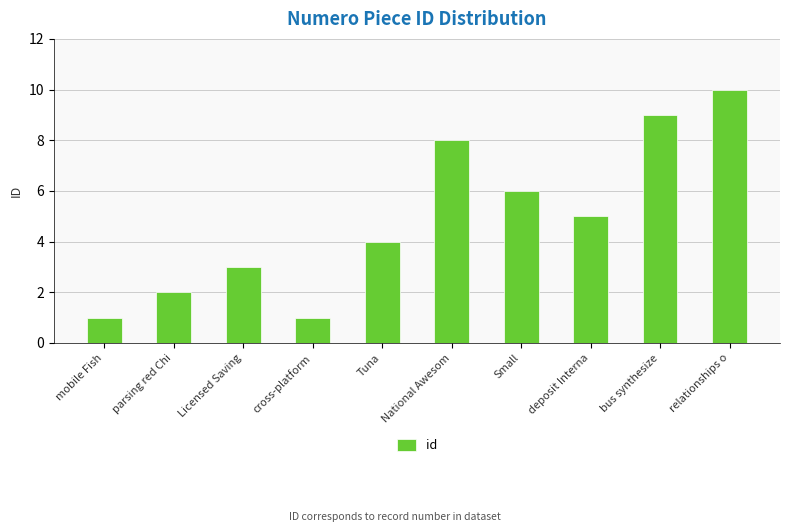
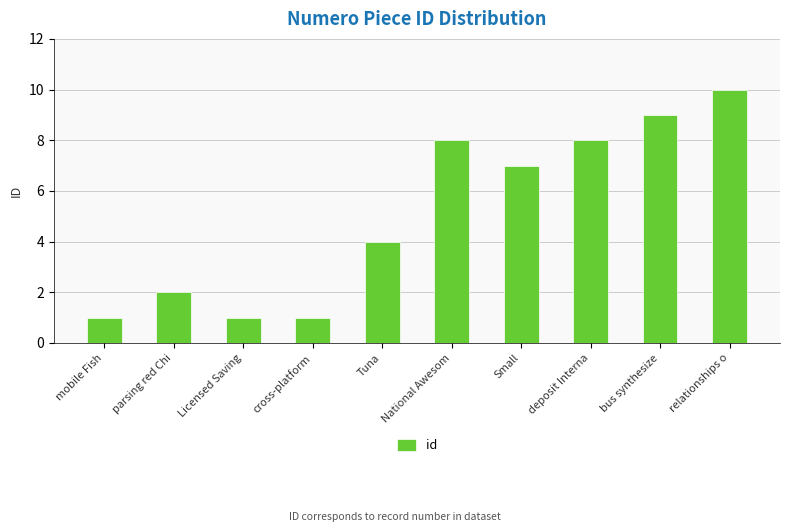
  {
    "mobile Fish": 1,
    "parsing red Chi": 2,
-   "Licensed Saving": 3,
+   "Licensed Saving": 1,
    "cross-platform": 1,
    "Tuna": 4,
    "National Awesom": 8,
-   "Small": 6,
-   "deposit Interna": 5,
+   "Small": 7,
+   "deposit Interna": 8,
    "bus synthesize": 9,
    "relationships o": 10
  }
